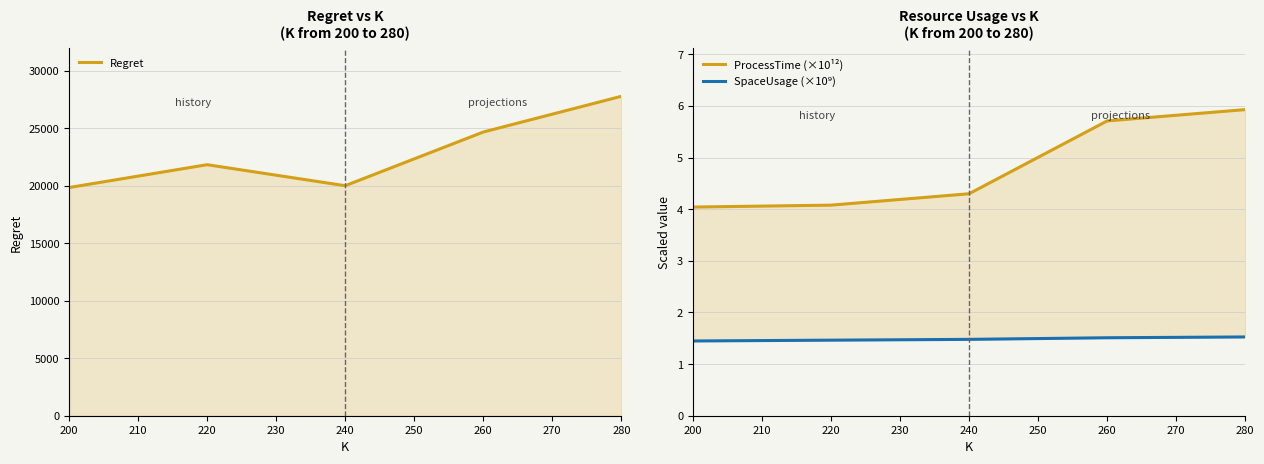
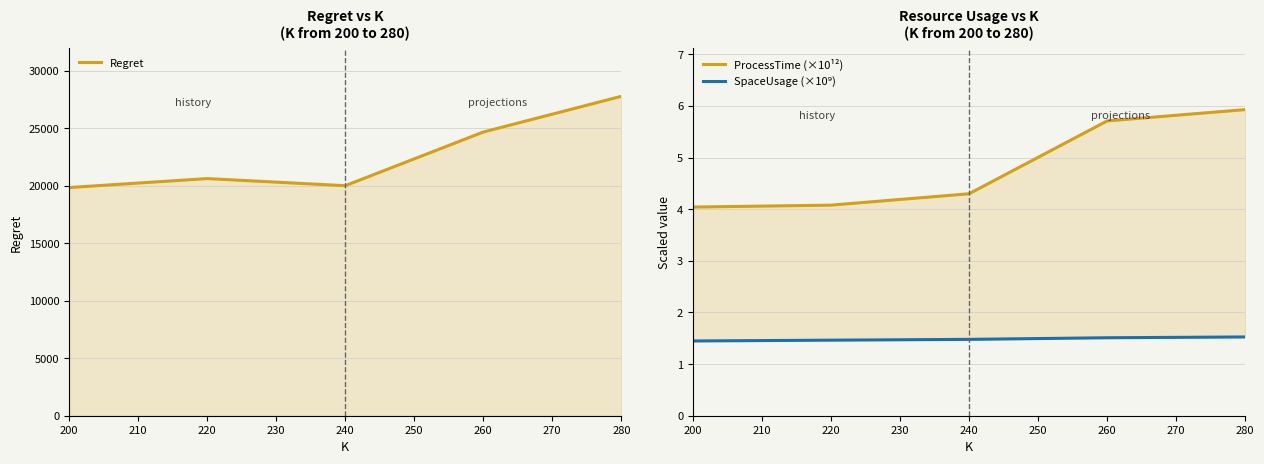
  {
    "Regret vs K (K from 200 to 280)": {
      "200": 19900,
-     "220": 21800,
+     "220": 20600,
      "240": 20000,
      "260": 24700,
      "280": 27800
    },
    "Resource Usage vs K (K from 200 to 280)": {
      "ProcessTime (×10¹²)": {
        "200": 4.0,
        "220": 4.1,
        "240": 4.3,
        "260": 5.7,
        "280": 5.9
      },
      "SpaceUsage (×10⁹)": {
        "200": 1.4,
        "220": 1.5,
        "240": 1.5,
        "260": 1.5,
        "280": 1.5
      }
    }
  }
